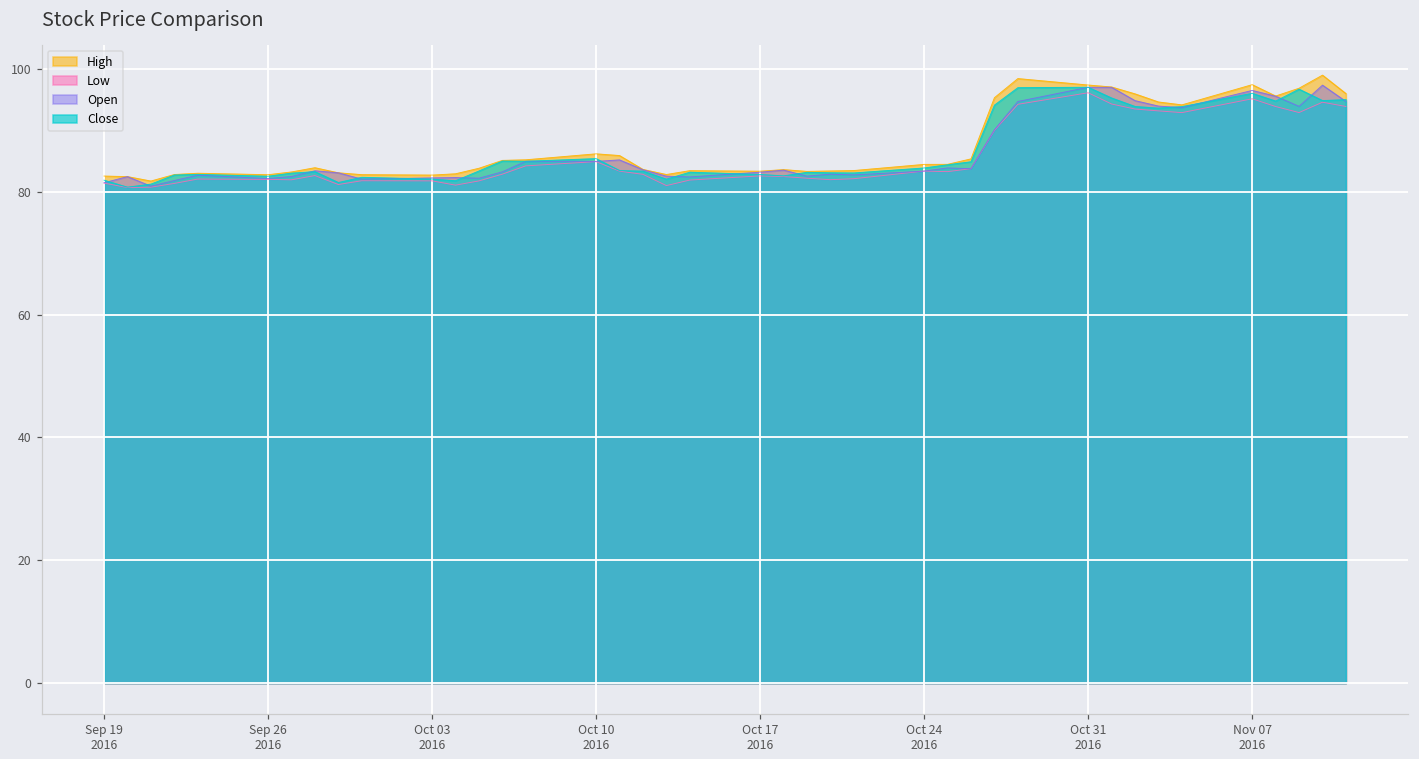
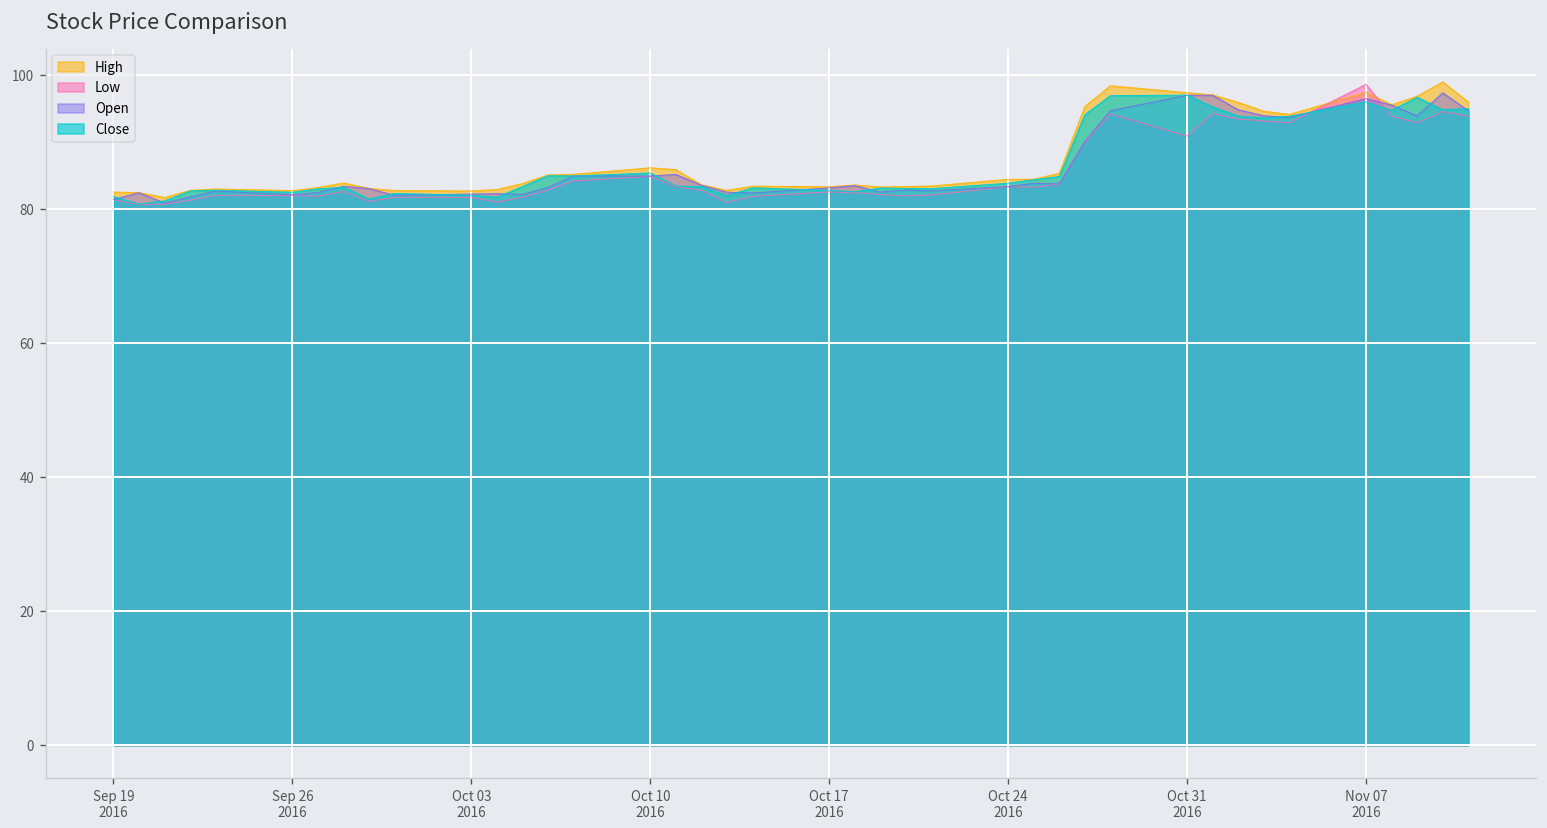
  {
    "High": {
      "Sep 19 2016": 83,
      "Oct 10 2016": 86,
      "Oct 24 2016": 84,
      "Nov 07 2016": 97
    },
    "Low": {
-     "Oct 31 2016": 96,
-     "Nov 07 2016": 95
+     "Oct 31 2016": 91,
+     "Nov 07 2016": 99
    },
    "Open": {
      "Nov 07 2016": 96
    },
    "Close": {
      "Oct 24 2016": 84,
      "Nov 07 2016": 96
    }
  }
